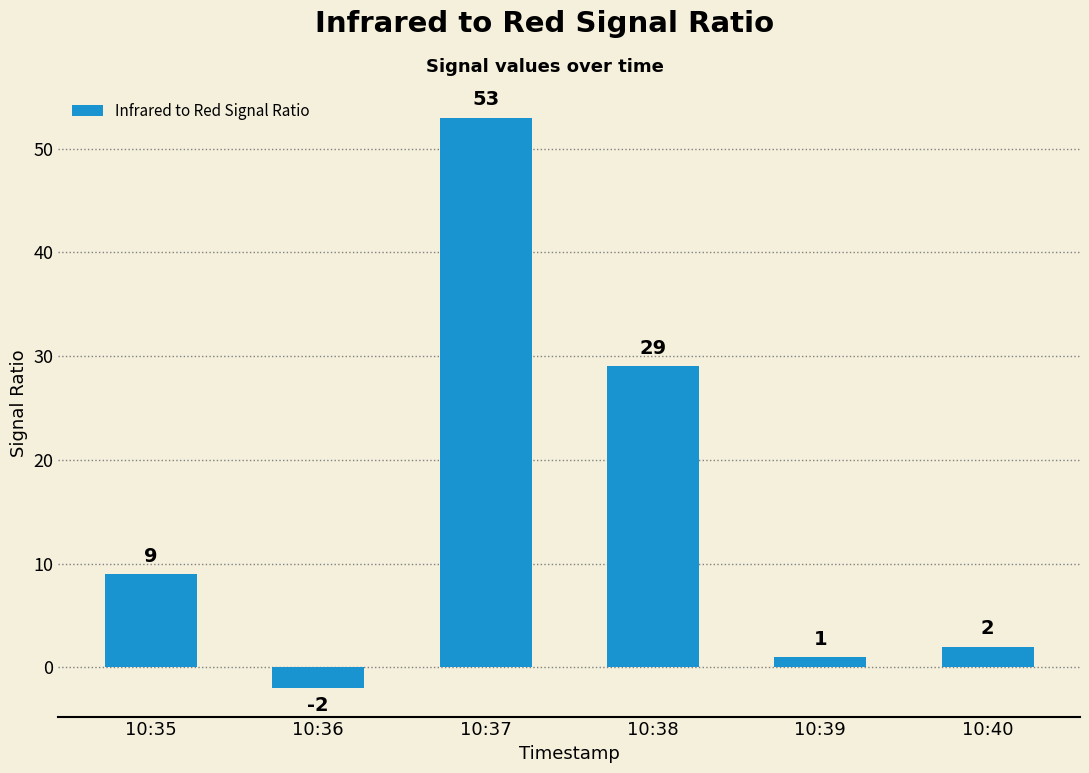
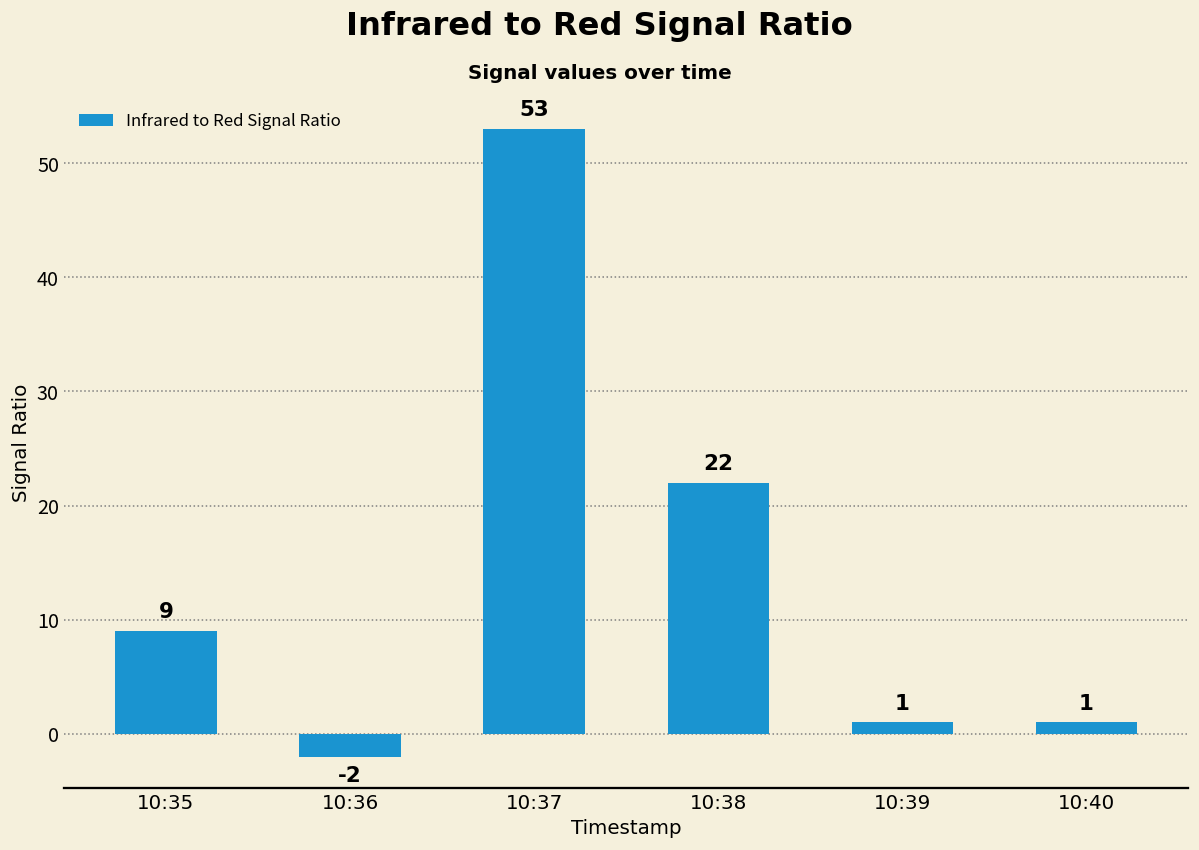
  {
    "10:35": 9,
    "10:36": -2,
    "10:37": 53,
-   "10:38": 29,
+   "10:38": 22,
    "10:39": 1,
-   "10:40": 2
+   "10:40": 1
  }
